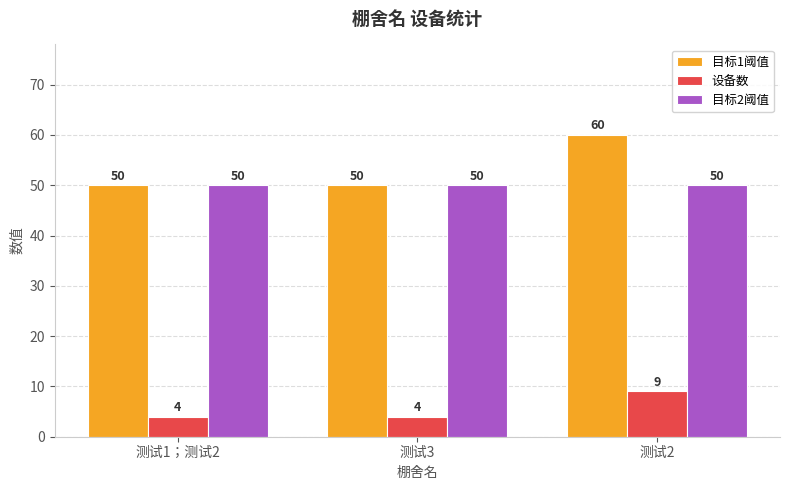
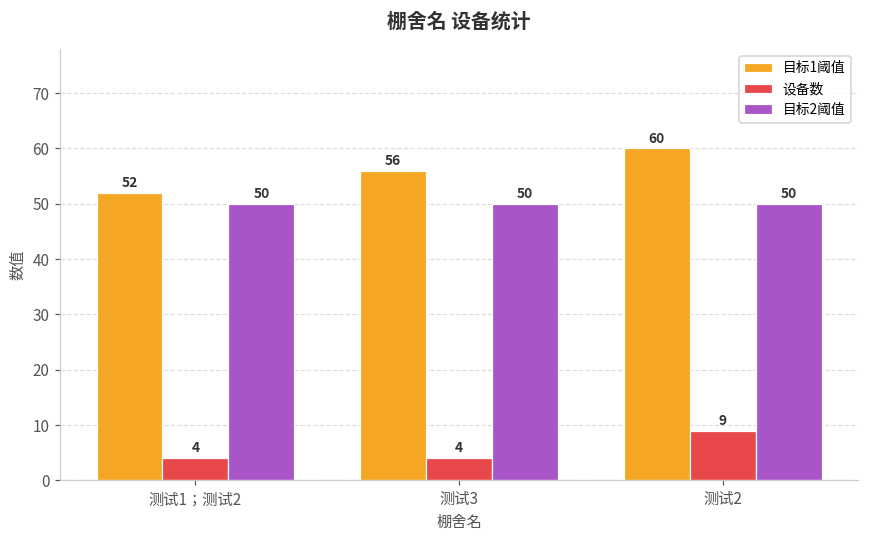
  {
    "目标1阈值": {
-     "测试1；测试2": 50,
-     "测试3": 50,
+     "测试1；测试2": 52,
+     "测试3": 56,
      "测试2": 60
    },
    "设备数": {
      "测试1；测试2": 4,
      "测试3": 4,
      "测试2": 9
    },
    "目标2阈值": {
      "测试1；测试2": 50,
      "测试3": 50,
      "测试2": 50
    }
  }
